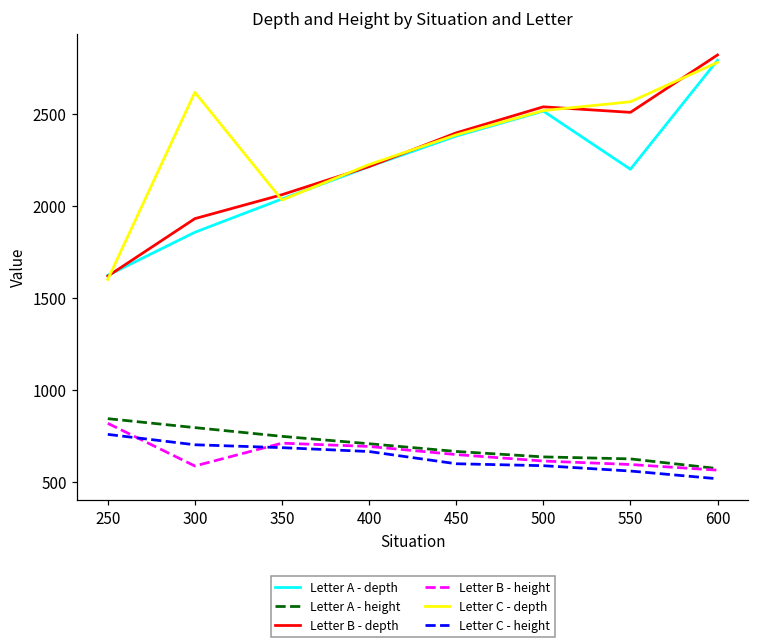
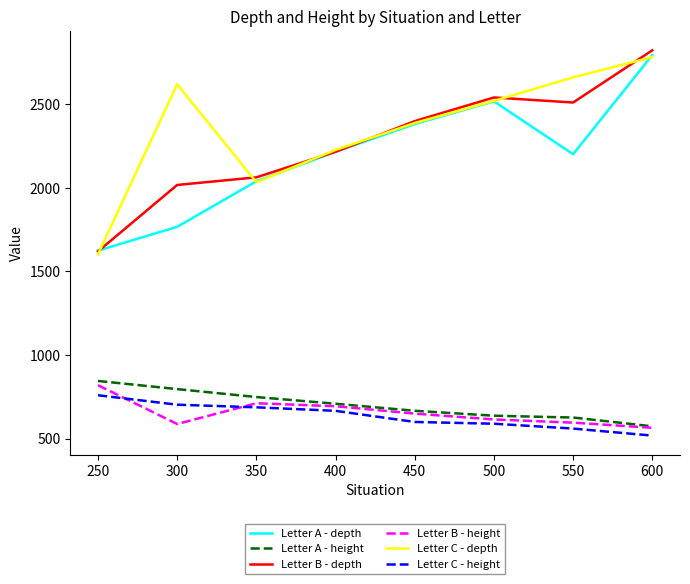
  {
    "Letter A - depth": {
-     "300": 1860,
+     "300": 1770,
      "550": 2200
    },
    "Letter A - height": {
      "250": 840,
      "300": 800,
      "350": 750,
      "450": 670,
      "500": 640,
      "550": 630
    },
    "Letter B - depth": {
-     "300": 1930,
+     "300": 2020,
      "350": 2060,
      "500": 2540,
      "550": 2510,
      "600": 2820
    },
    "Letter B - height": {
      "250": 820,
      "300": 590,
      "350": 710,
      "450": 650,
      "500": 610,
      "550": 600
    },
    "Letter C - depth": {
      "250": 1600,
      "300": 2620,
-     "550": 2570
+     "550": 2660
    },
    "Letter C - height": {
      "250": 760,
      "300": 700,
      "350": 690,
      "400": 670,
      "450": 600,
      "500": 590,
      "550": 560,
      "600": 520
    }
  }
